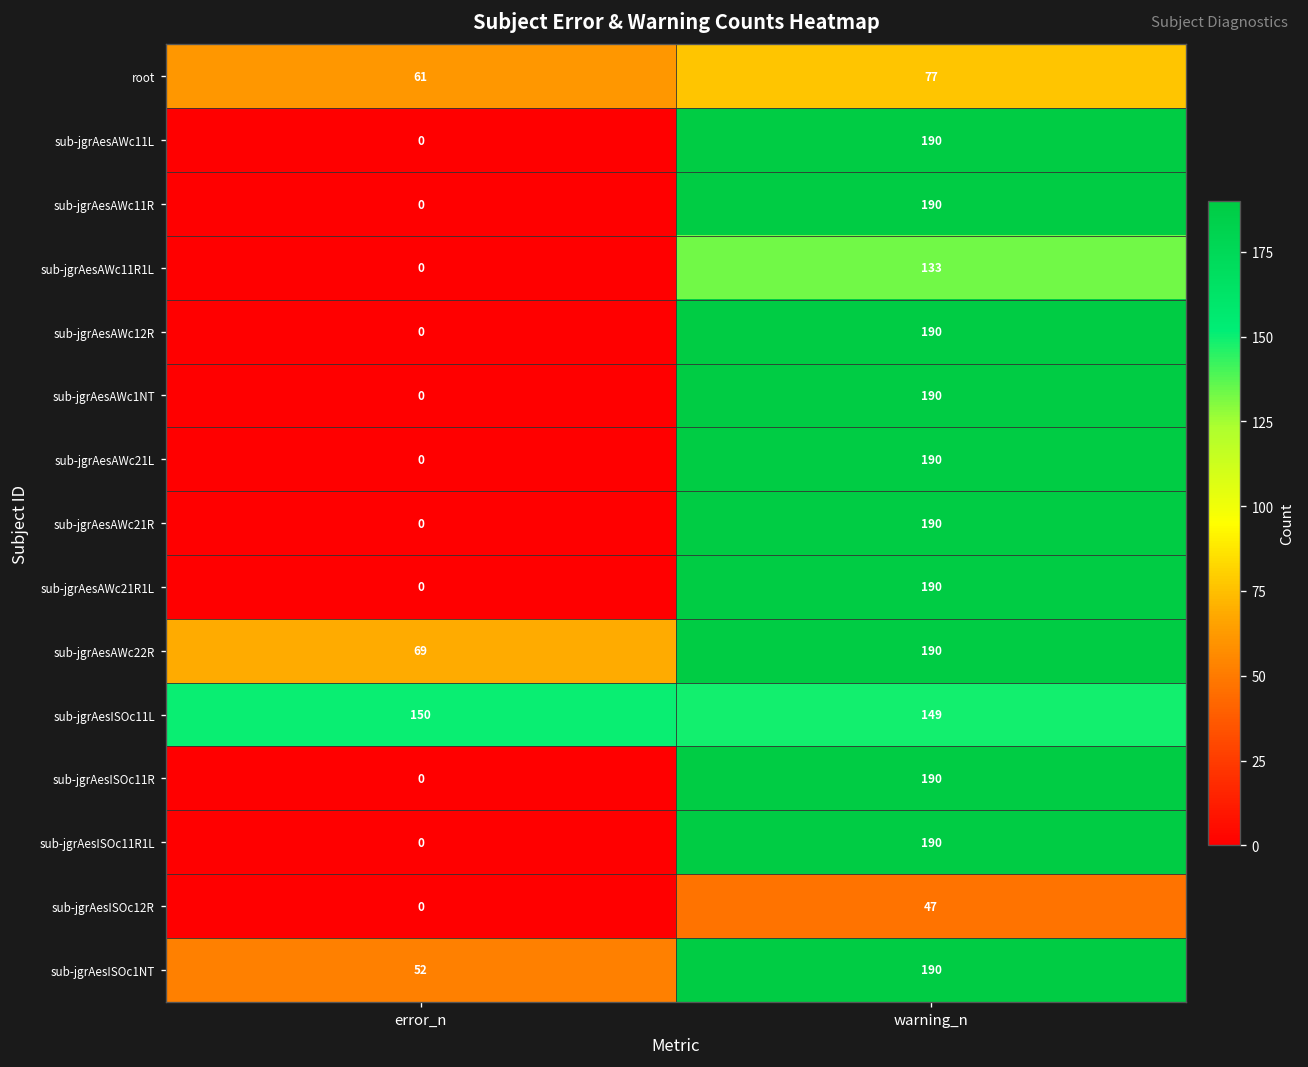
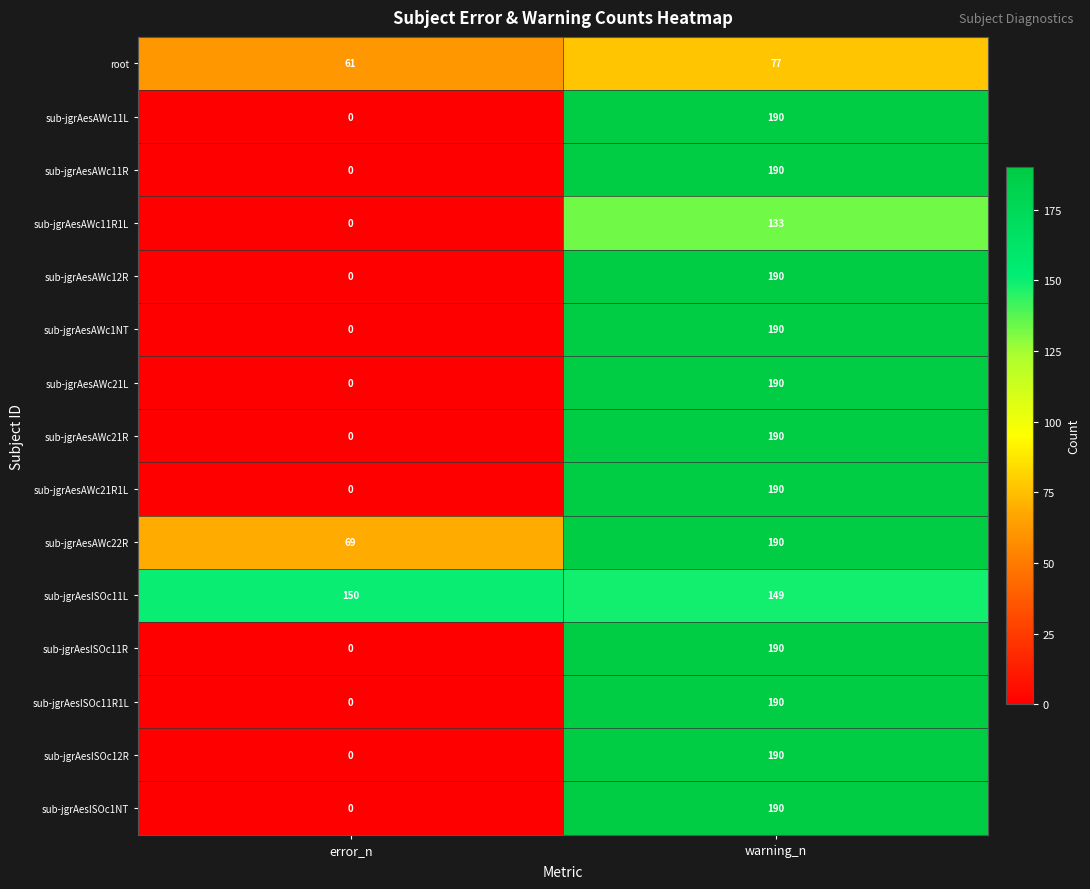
  {
    "root": {
      "error_n": 61,
      "warning_n": 77
    },
    "sub-jgrAesAWc11L": {
      "error_n": 0,
      "warning_n": 190
    },
    "sub-jgrAesAWc11R": {
      "error_n": 0,
      "warning_n": 190
    },
    "sub-jgrAesAWc11R1L": {
      "error_n": 0,
      "warning_n": 133
    },
    "sub-jgrAesAWc12R": {
      "error_n": 0,
      "warning_n": 190
    },
    "sub-jgrAesAWc1NT": {
      "error_n": 0,
      "warning_n": 190
    },
    "sub-jgrAesAWc21L": {
      "error_n": 0,
      "warning_n": 190
    },
    "sub-jgrAesAWc21R": {
      "error_n": 0,
      "warning_n": 190
    },
    "sub-jgrAesAWc21R1L": {
      "error_n": 0,
      "warning_n": 190
    },
    "sub-jgrAesAWc22R": {
      "error_n": 69,
      "warning_n": 190
    },
    "sub-jgrAesISOc11L": {
      "error_n": 150,
      "warning_n": 149
    },
    "sub-jgrAesISOc11R": {
      "error_n": 0,
      "warning_n": 190
    },
    "sub-jgrAesISOc11R1L": {
      "error_n": 0,
      "warning_n": 190
    },
    "sub-jgrAesISOc12R": {
      "error_n": 0,
-     "warning_n": 47
+     "warning_n": 190
    },
    "sub-jgrAesISOc1NT": {
-     "error_n": 52,
+     "error_n": 0,
      "warning_n": 190
    }
  }
